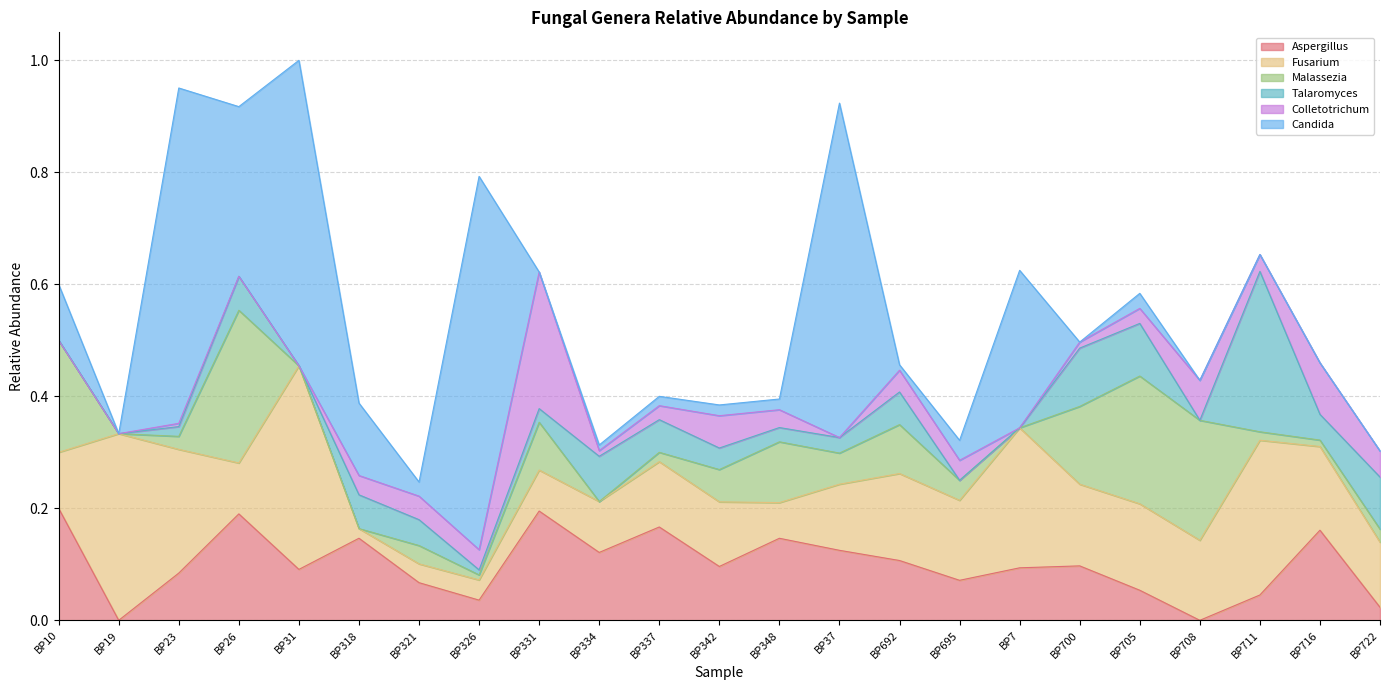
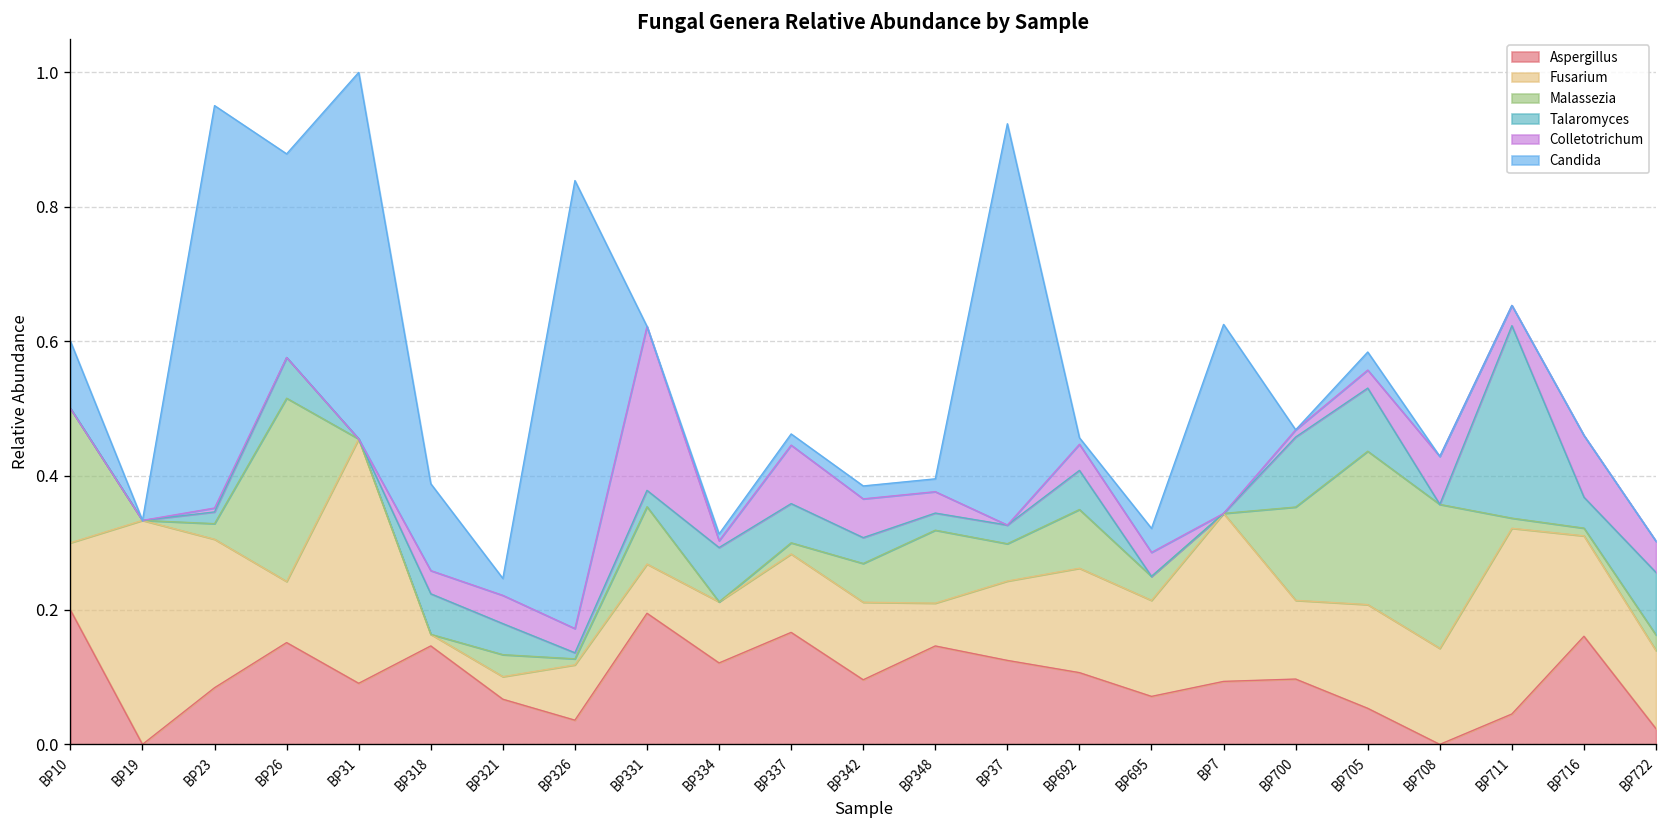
  {
    "Aspergillus": {
      "BP10": 0.20,
      "BP19": 0.00,
      "BP23": 0.08,
-     "BP26": 0.19,
+     "BP26": 0.15,
      "BP31": 0.09,
      "BP318": 0.15,
      "BP321": 0.07,
      "BP326": 0.04,
      "BP331": 0.20,
      "BP334": 0.12,
      "BP337": 0.17,
      "BP342": 0.10,
      "BP348": 0.15,
      "BP37": 0.13,
      "BP692": 0.11,
      "BP695": 0.07,
      "BP7": 0.09,
      "BP700": 0.10,
      "BP705": 0.05,
      "BP708": 0.00,
      "BP711": 0.05,
      "BP716": 0.16,
      "BP722": 0.02
    },
    "Fusarium": {
      "BP10": 0.10,
      "BP23": 0.22,
      "BP26": 0.09,
      "BP321": 0.03,
-     "BP326": 0.04,
+     "BP326": 0.08,
      "BP331": 0.07,
      "BP337": 0.12,
      "BP342": 0.12,
      "BP348": 0.06,
      "BP37": 0.12,
      "BP692": 0.16,
      "BP695": 0.14,
-     "BP700": 0.15,
+     "BP700": 0.12,
      "BP705": 0.15,
      "BP708": 0.14,
      "BP711": 0.28,
      "BP716": 0.15,
      "BP722": 0.12
    },
    "Malassezia": {
      "BP23": 0.02,
      "BP26": 0.27,
      "BP321": 0.03,
      "BP326": 0.01,
      "BP331": 0.09,
      "BP337": 0.02,
      "BP342": 0.06,
      "BP348": 0.11,
      "BP37": 0.06,
      "BP692": 0.09,
      "BP700": 0.14,
      "BP705": 0.23,
      "BP711": 0.02,
      "BP716": 0.01,
      "BP722": 0.02
    },
    "Colletotrichum": {
      "BP23": 0.01,
      "BP318": 0.03,
      "BP321": 0.04,
      "BP326": 0.04,
      "BP334": 0.01,
-     "BP337": 0.03,
+     "BP337": 0.09,
      "BP342": 0.06,
      "BP348": 0.03,
      "BP692": 0.04,
      "BP695": 0.04,
      "BP705": 0.03
    }
  }
